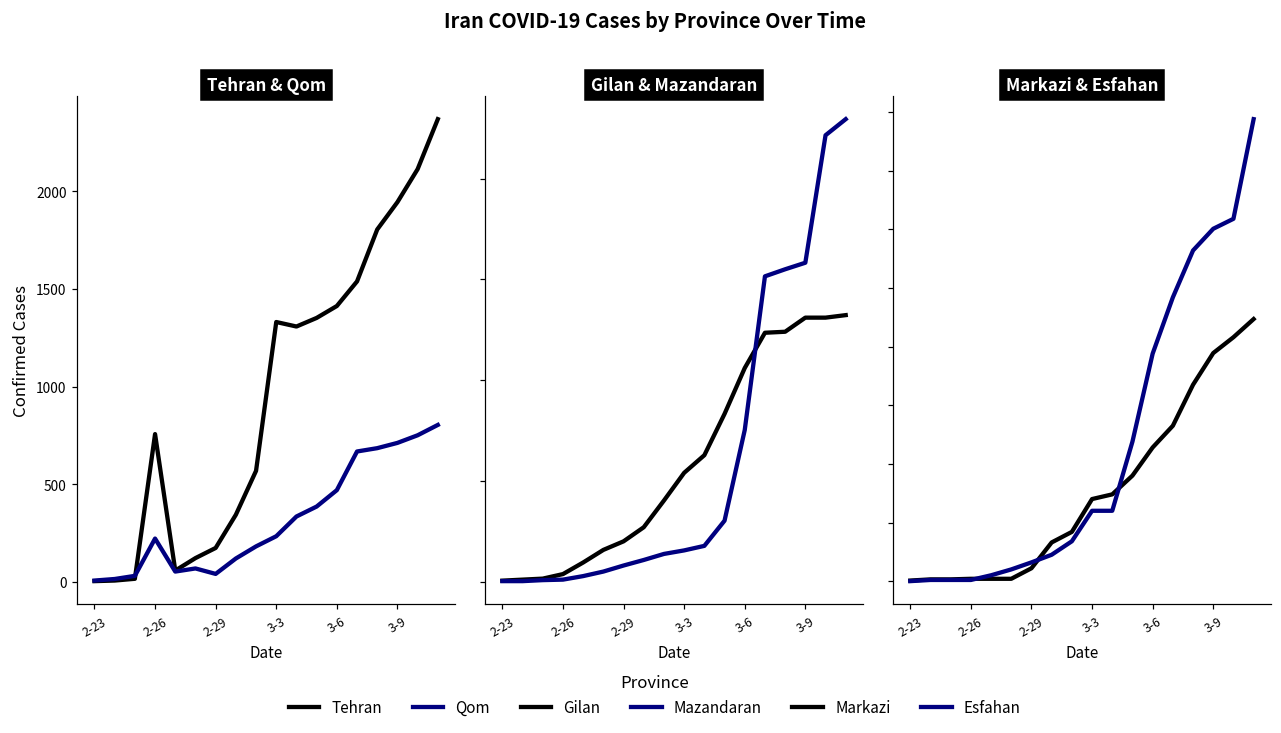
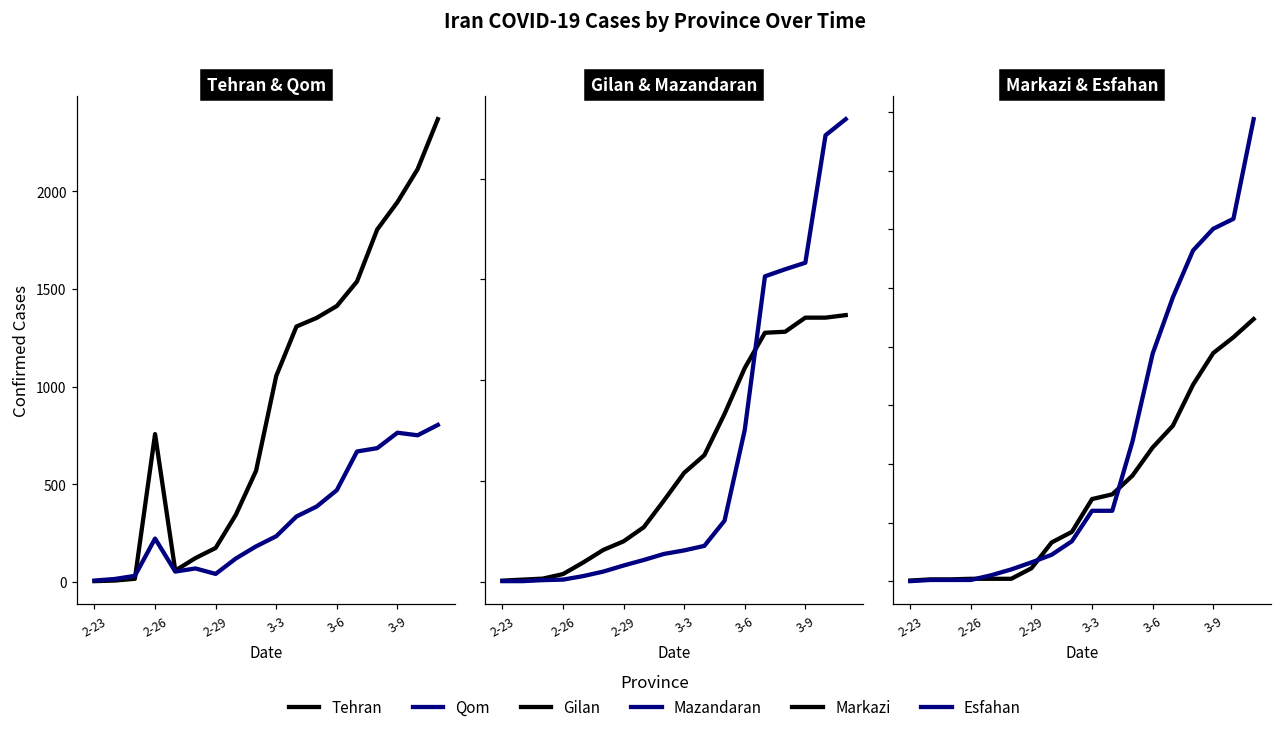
  {
    "Tehran & Qom": {
      "Tehran": {
        "2-26": 760,
        "2-29": 170,
-       "3-3": 1330,
+       "3-3": 1060,
        "3-6": 1410,
        "3-9": 1950
      },
      "Qom": {
        "2-26": 220,
        "2-29": 40,
        "3-3": 230,
        "3-6": 470,
-       "3-9": 710
+       "3-9": 760
      }
    }
  }
